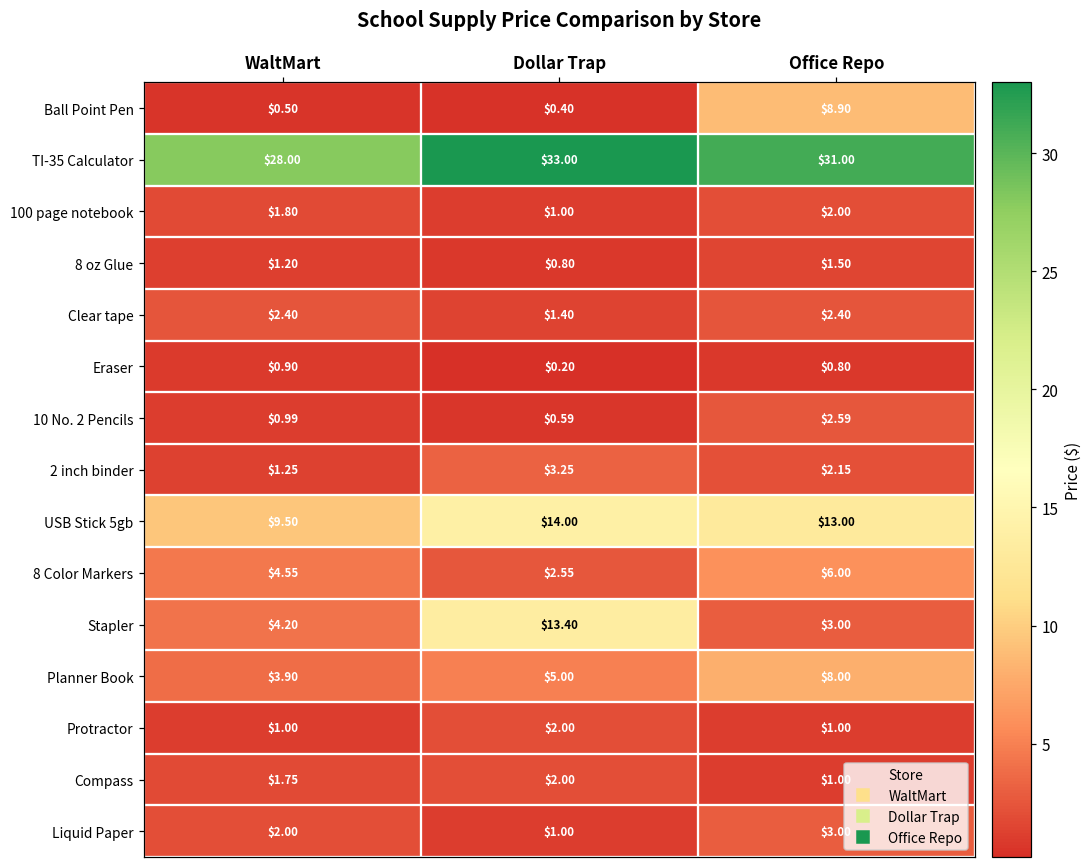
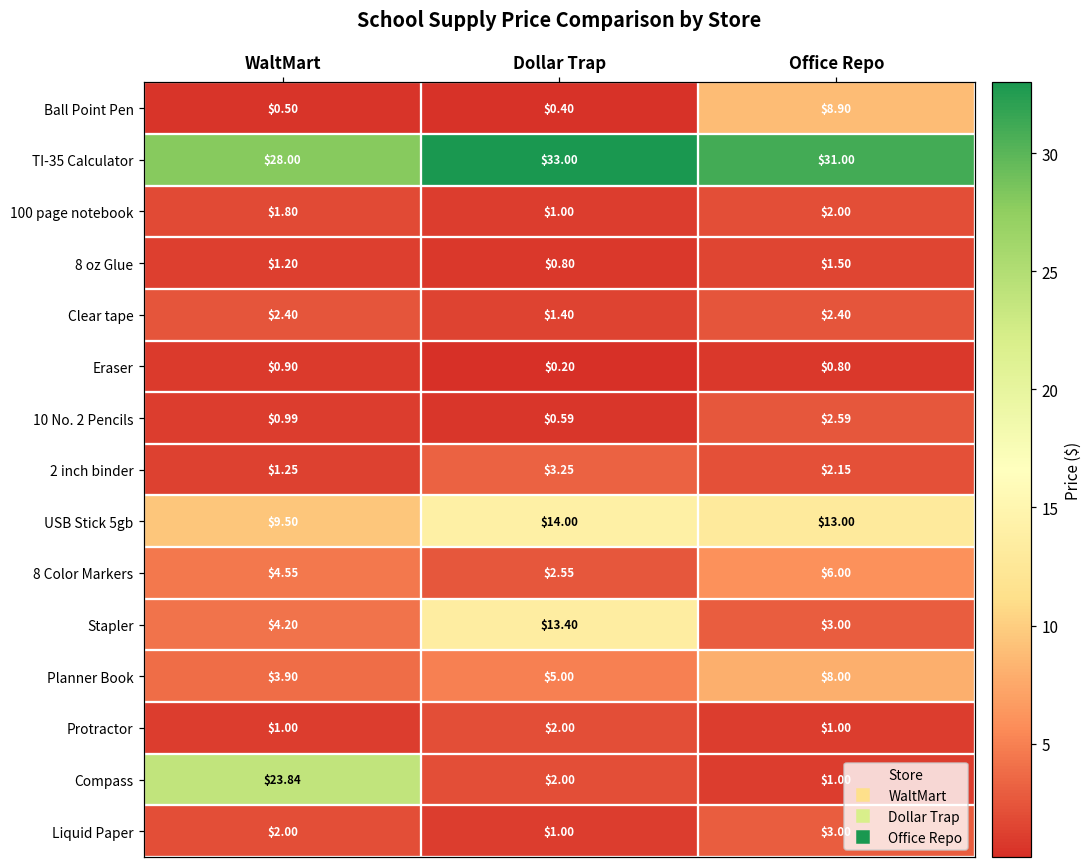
  {
    "Ball Point Pen": {
      "WaltMart": "$0.50",
      "Dollar Trap": "$0.40",
      "Office Repo": "$8.90"
    },
    "TI-35 Calculator": {
      "WaltMart": "$28.00",
      "Dollar Trap": "$33.00",
      "Office Repo": "$31.00"
    },
    "100 page notebook": {
      "WaltMart": "$1.80",
      "Dollar Trap": "$1.00",
      "Office Repo": "$2.00"
    },
    "8 oz Glue": {
      "WaltMart": "$1.20",
      "Dollar Trap": "$0.80",
      "Office Repo": "$1.50"
    },
    "Clear tape": {
      "WaltMart": "$2.40",
      "Dollar Trap": "$1.40",
      "Office Repo": "$2.40"
    },
    "Eraser": {
      "WaltMart": "$0.90",
      "Dollar Trap": "$0.20",
      "Office Repo": "$0.80"
    },
    "10 No. 2 Pencils": {
      "WaltMart": "$0.99",
      "Dollar Trap": "$0.59",
      "Office Repo": "$2.59"
    },
    "2 inch binder": {
      "WaltMart": "$1.25",
      "Dollar Trap": "$3.25",
      "Office Repo": "$2.15"
    },
    "USB Stick 5gb": {
      "WaltMart": "$9.50",
      "Dollar Trap": "$14.00",
      "Office Repo": "$13.00"
    },
    "8 Color Markers": {
      "WaltMart": "$4.55",
      "Dollar Trap": "$2.55",
      "Office Repo": "$6.00"
    },
    "Stapler": {
      "WaltMart": "$4.20",
      "Dollar Trap": "$13.40",
      "Office Repo": "$3.00"
    },
    "Planner Book": {
      "WaltMart": "$3.90",
      "Dollar Trap": "$5.00",
      "Office Repo": "$8.00"
    },
    "Protractor": {
      "WaltMart": "$1.00",
      "Dollar Trap": "$2.00",
      "Office Repo": "$1.00"
    },
    "Compass": {
-     "WaltMart": "$1.75",
+     "WaltMart": "$23.84",
      "Dollar Trap": "$2.00"
    },
    "Liquid Paper": {
      "WaltMart": "$2.00",
      "Dollar Trap": "$1.00"
    }
  }
